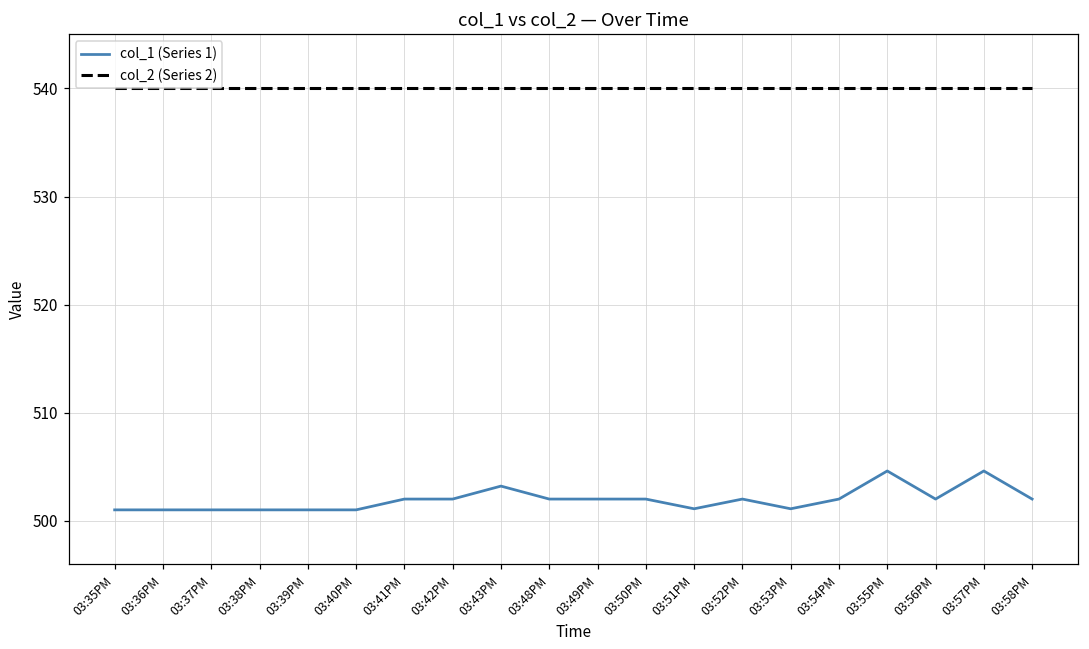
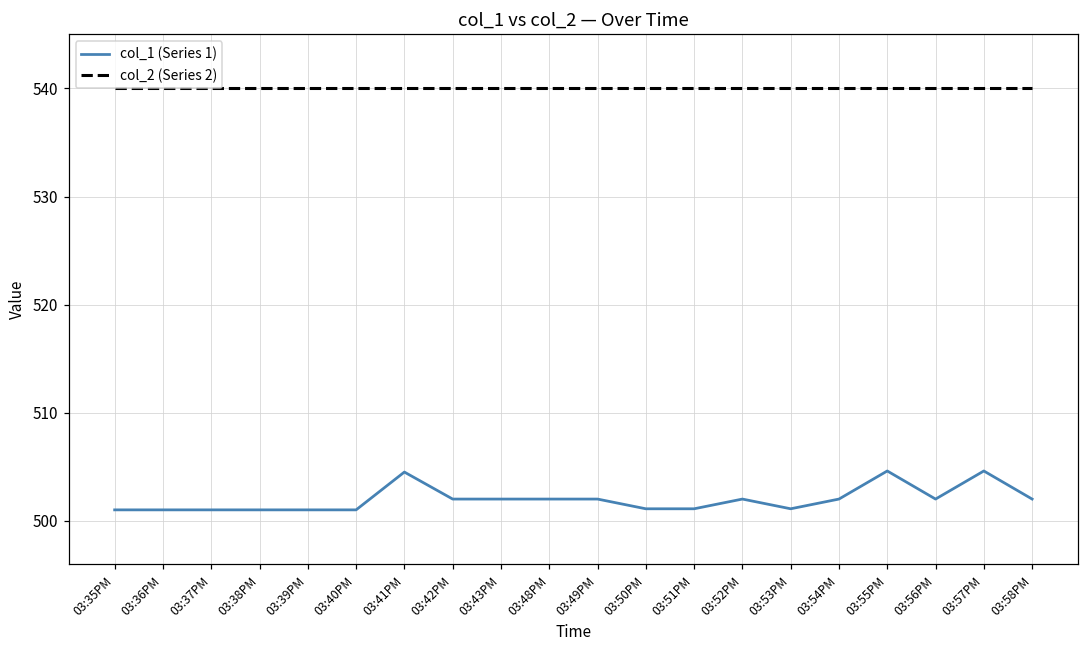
  {
    "col_1 (Series 1)": {
      "03:35PM": 501,
      "03:36PM": 501,
      "03:37PM": 501,
      "03:38PM": 501,
      "03:39PM": 501,
      "03:40PM": 501,
-     "03:41PM": 502,
+     "03:41PM": 505,
      "03:42PM": 502,
-     "03:43PM": 503,
+     "03:43PM": 502,
      "03:48PM": 502,
      "03:49PM": 502,
-     "03:50PM": 502,
+     "03:50PM": 501,
      "03:51PM": 501,
      "03:52PM": 502,
      "03:53PM": 501,
      "03:54PM": 502,
      "03:55PM": 505,
      "03:56PM": 502,
      "03:57PM": 505,
      "03:58PM": 502
    },
    "col_2 (Series 2)": {
      "03:35PM": 540,
      "03:36PM": 540,
      "03:37PM": 540,
      "03:38PM": 540,
      "03:39PM": 540,
      "03:40PM": 540,
      "03:41PM": 540,
      "03:42PM": 540,
      "03:43PM": 540,
      "03:48PM": 540,
      "03:49PM": 540,
      "03:50PM": 540,
      "03:51PM": 540,
      "03:52PM": 540,
      "03:53PM": 540,
      "03:54PM": 540,
      "03:55PM": 540,
      "03:56PM": 540,
      "03:57PM": 540,
      "03:58PM": 540
    }
  }
